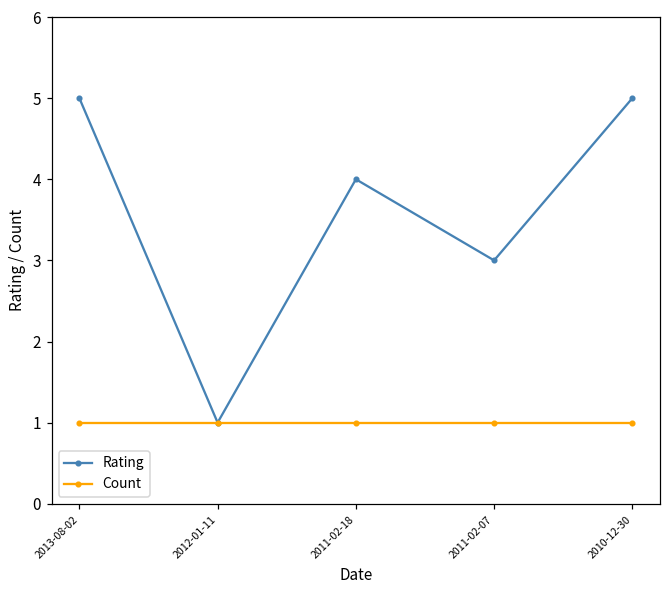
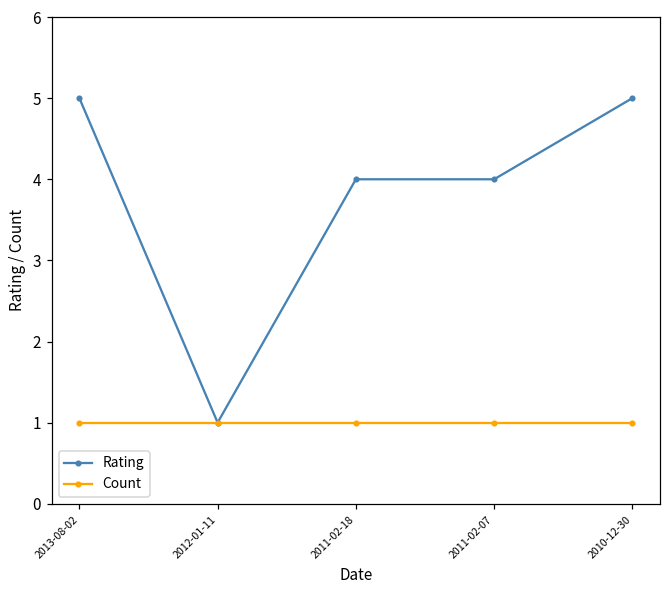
  {
    "Rating": {
      "2013-08-02": 5,
      "2011-02-18": 4,
-     "2011-02-07": 3,
+     "2011-02-07": 4,
      "2010-12-30": 5
    },
    "Count": {
      "2013-08-02": 1,
      "2011-02-18": 1,
      "2011-02-07": 1,
      "2010-12-30": 1
    }
  }
